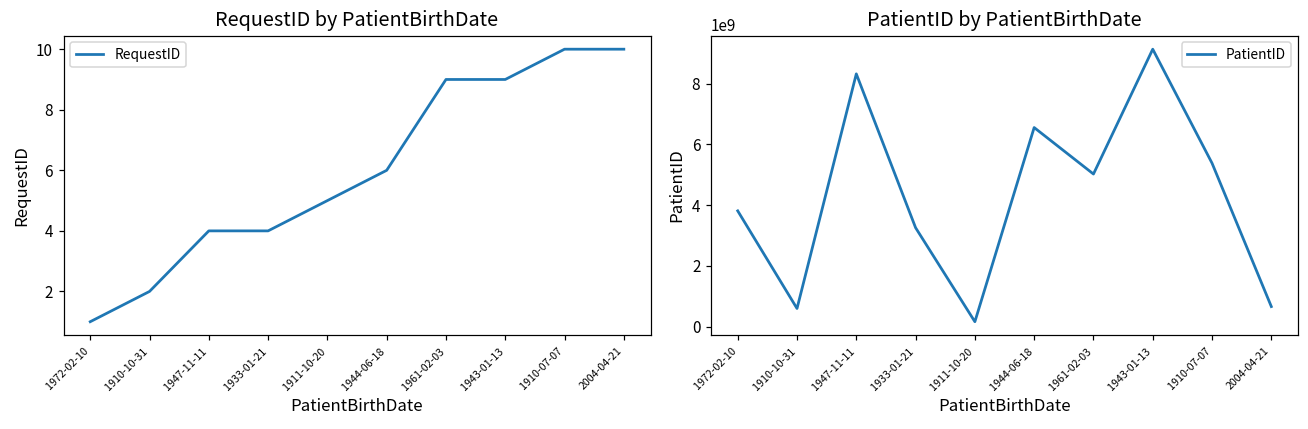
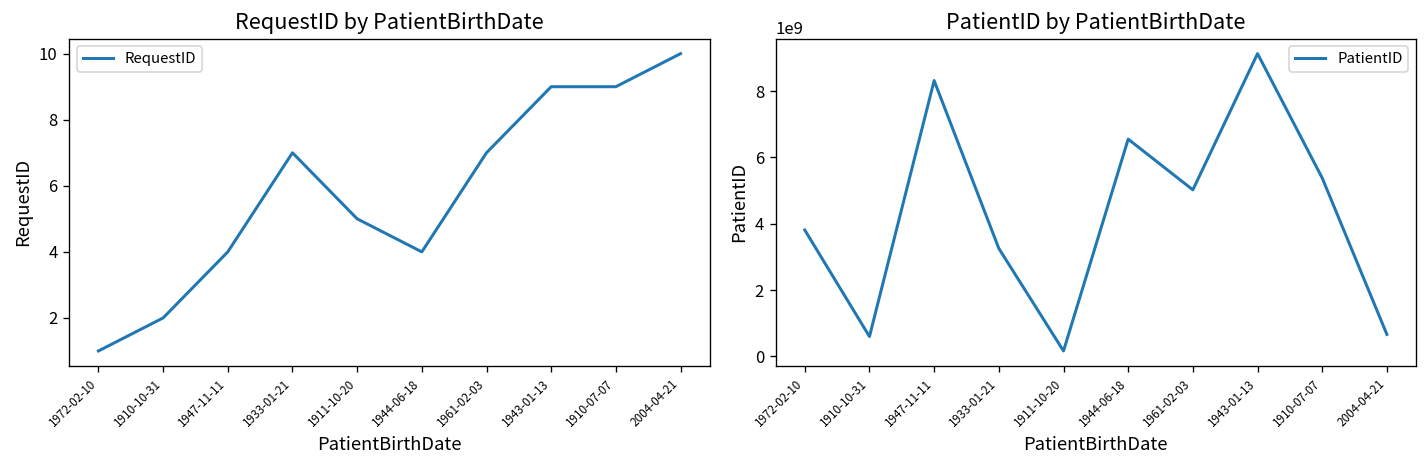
  {
    "RequestID by PatientBirthDate": {
      "1972-02-10": 1,
      "1910-10-31": 2,
      "1947-11-11": 4,
-     "1933-01-21": 4,
+     "1933-01-21": 7,
      "1911-10-20": 5,
-     "1944-06-18": 6,
-     "1961-02-03": 9,
+     "1944-06-18": 4,
+     "1961-02-03": 7,
      "1943-01-13": 9,
-     "1910-07-07": 10,
+     "1910-07-07": 9,
      "2004-04-21": 10
    },
    "PatientID by PatientBirthDate": {
      "1972-02-10": 3800000000,
      "1910-10-31": 600000000,
      "1947-11-11": 8300000000,
      "1933-01-21": 3300000000,
      "1911-10-20": 200000000,
      "1944-06-18": 6600000000,
      "1961-02-03": 5000000000,
      "1943-01-13": 9100000000,
      "1910-07-07": 5400000000,
      "2004-04-21": 700000000
    }
  }
